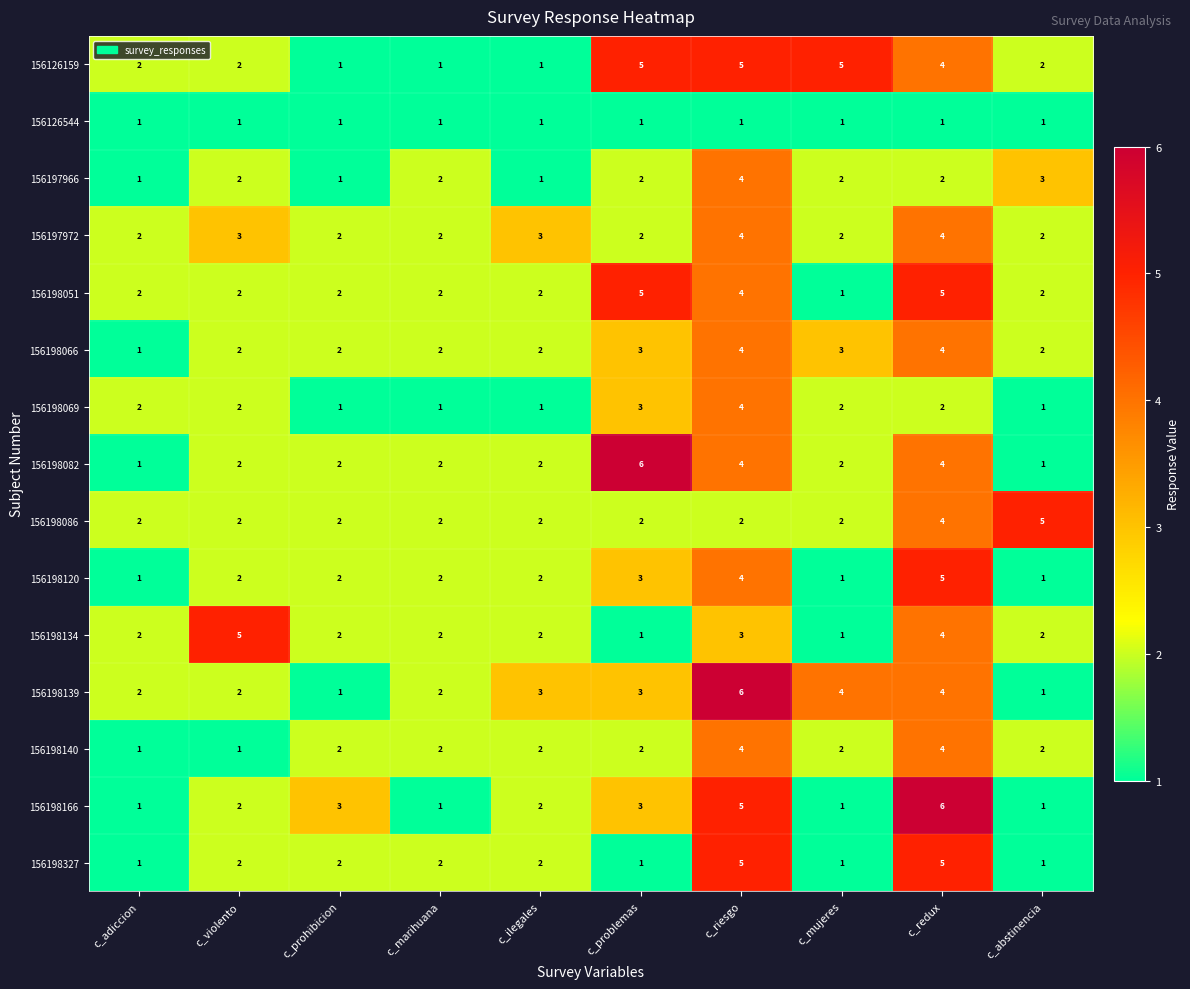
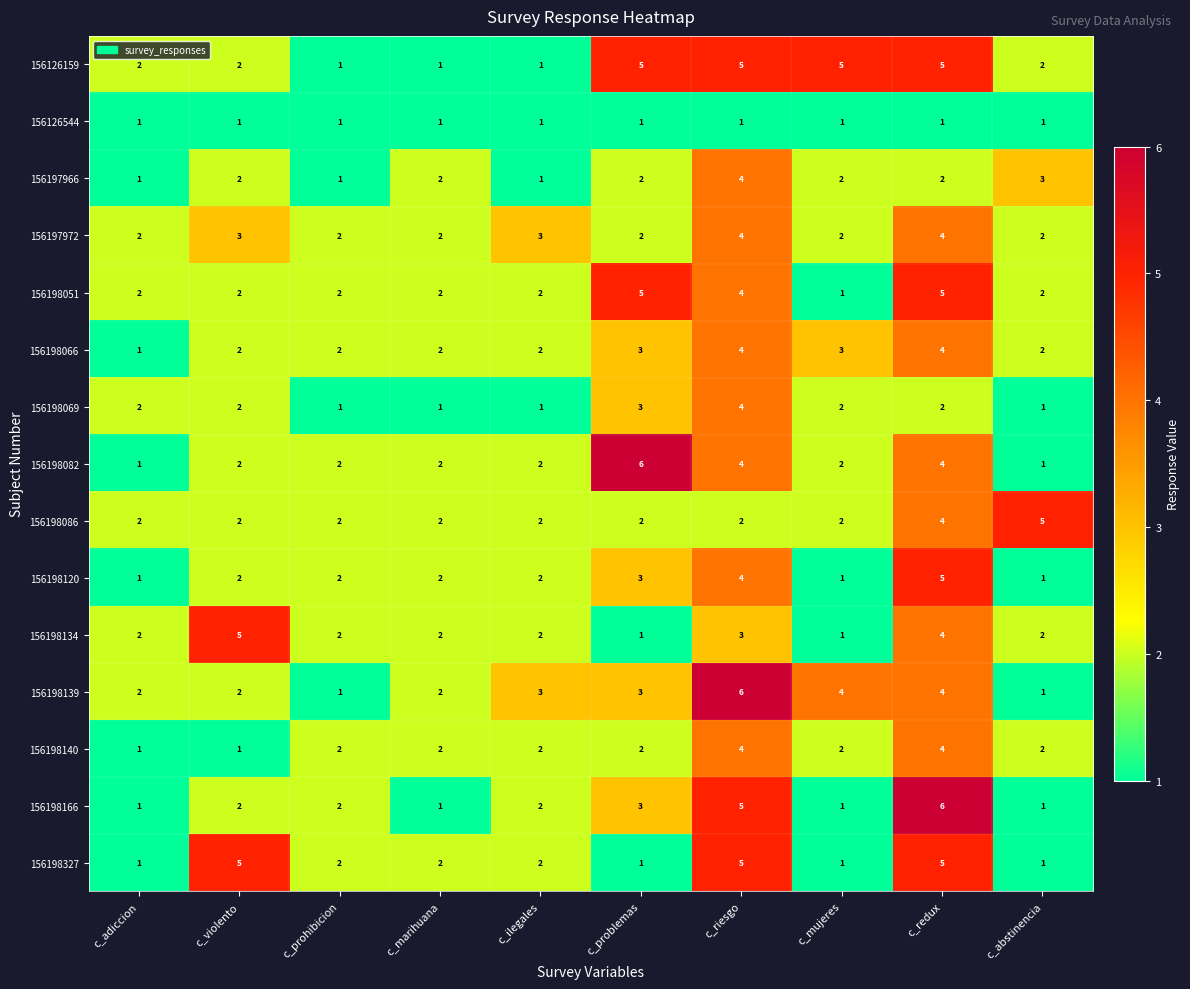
  {
    "156126159": {
      "c_adiccion": 2,
      "c_violento": 2,
      "c_prohibicion": 1,
      "c_marihuana": 1,
      "c_ilegales": 1,
      "c_problemas": 5,
      "c_riesgo": 5,
      "c_mujeres": 5,
-     "c_redux": 4,
+     "c_redux": 5,
      "c_abstinencia": 2
    },
    "156126544": {
      "c_adiccion": 1,
      "c_violento": 1,
      "c_prohibicion": 1,
      "c_marihuana": 1,
      "c_ilegales": 1,
      "c_problemas": 1,
      "c_riesgo": 1,
      "c_mujeres": 1,
      "c_redux": 1,
      "c_abstinencia": 1
    },
    "156197966": {
      "c_adiccion": 1,
      "c_violento": 2,
      "c_prohibicion": 1,
      "c_marihuana": 2,
      "c_ilegales": 1,
      "c_problemas": 2,
      "c_riesgo": 4,
      "c_mujeres": 2,
      "c_redux": 2,
      "c_abstinencia": 3
    },
    "156197972": {
      "c_adiccion": 2,
      "c_violento": 3,
      "c_prohibicion": 2,
      "c_marihuana": 2,
      "c_ilegales": 3,
      "c_problemas": 2,
      "c_riesgo": 4,
      "c_mujeres": 2,
      "c_redux": 4,
      "c_abstinencia": 2
    },
    "156198051": {
      "c_adiccion": 2,
      "c_violento": 2,
      "c_prohibicion": 2,
      "c_marihuana": 2,
      "c_ilegales": 2,
      "c_problemas": 5,
      "c_riesgo": 4,
      "c_mujeres": 1,
      "c_redux": 5,
      "c_abstinencia": 2
    },
    "156198066": {
      "c_adiccion": 1,
      "c_violento": 2,
      "c_prohibicion": 2,
      "c_marihuana": 2,
      "c_ilegales": 2,
      "c_problemas": 3,
      "c_riesgo": 4,
      "c_mujeres": 3,
      "c_redux": 4,
      "c_abstinencia": 2
    },
    "156198069": {
      "c_adiccion": 2,
      "c_violento": 2,
      "c_prohibicion": 1,
      "c_marihuana": 1,
      "c_ilegales": 1,
      "c_problemas": 3,
      "c_riesgo": 4,
      "c_mujeres": 2,
      "c_redux": 2,
      "c_abstinencia": 1
    },
    "156198082": {
      "c_adiccion": 1,
      "c_violento": 2,
      "c_prohibicion": 2,
      "c_marihuana": 2,
      "c_ilegales": 2,
      "c_problemas": 6,
      "c_riesgo": 4,
      "c_mujeres": 2,
      "c_redux": 4,
      "c_abstinencia": 1
    },
    "156198086": {
      "c_adiccion": 2,
      "c_violento": 2,
      "c_prohibicion": 2,
      "c_marihuana": 2,
      "c_ilegales": 2,
      "c_problemas": 2,
      "c_riesgo": 2,
      "c_mujeres": 2,
      "c_redux": 4,
      "c_abstinencia": 5
    },
    "156198120": {
      "c_adiccion": 1,
      "c_violento": 2,
      "c_prohibicion": 2,
      "c_marihuana": 2,
      "c_ilegales": 2,
      "c_problemas": 3,
      "c_riesgo": 4,
      "c_mujeres": 1,
      "c_redux": 5,
      "c_abstinencia": 1
    },
    "156198134": {
      "c_adiccion": 2,
      "c_violento": 5,
      "c_prohibicion": 2,
      "c_marihuana": 2,
      "c_ilegales": 2,
      "c_problemas": 1,
      "c_riesgo": 3,
      "c_mujeres": 1,
      "c_redux": 4,
      "c_abstinencia": 2
    },
    "156198139": {
      "c_adiccion": 2,
      "c_violento": 2,
      "c_prohibicion": 1,
      "c_marihuana": 2,
      "c_ilegales": 3,
      "c_problemas": 3,
      "c_riesgo": 6,
      "c_mujeres": 4,
      "c_redux": 4,
      "c_abstinencia": 1
    },
    "156198140": {
      "c_adiccion": 1,
      "c_violento": 1,
      "c_prohibicion": 2,
      "c_marihuana": 2,
      "c_ilegales": 2,
      "c_problemas": 2,
      "c_riesgo": 4,
      "c_mujeres": 2,
      "c_redux": 4,
      "c_abstinencia": 2
    },
    "156198166": {
      "c_adiccion": 1,
      "c_violento": 2,
-     "c_prohibicion": 3,
+     "c_prohibicion": 2,
      "c_marihuana": 1,
      "c_ilegales": 2,
      "c_problemas": 3,
      "c_riesgo": 5,
      "c_mujeres": 1,
      "c_redux": 6,
      "c_abstinencia": 1
    },
    "156198327": {
      "c_adiccion": 1,
-     "c_violento": 2,
+     "c_violento": 5,
      "c_prohibicion": 2,
      "c_marihuana": 2,
      "c_ilegales": 2,
      "c_problemas": 1,
      "c_riesgo": 5,
      "c_mujeres": 1,
      "c_redux": 5,
      "c_abstinencia": 1
    }
  }
